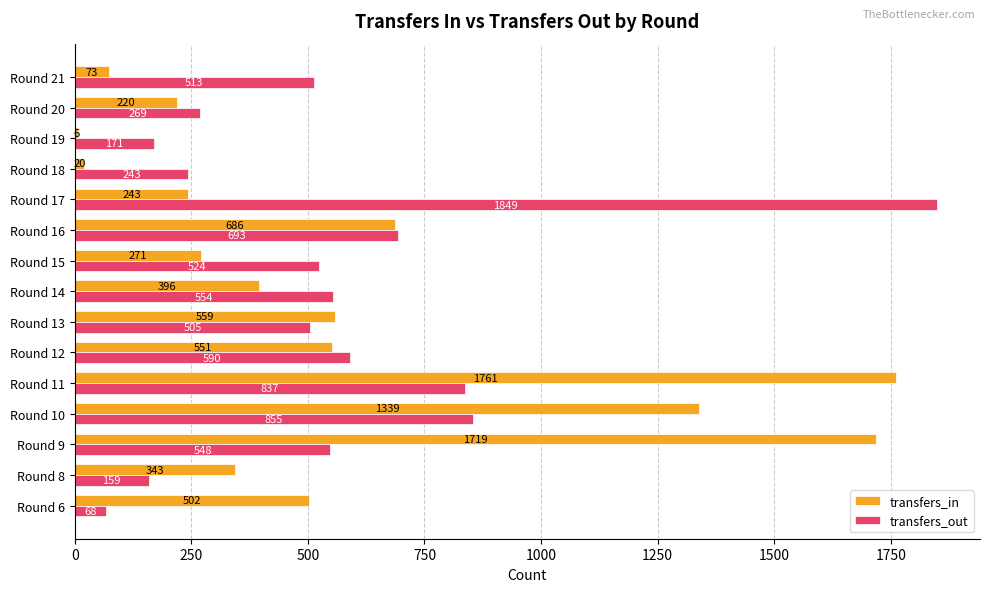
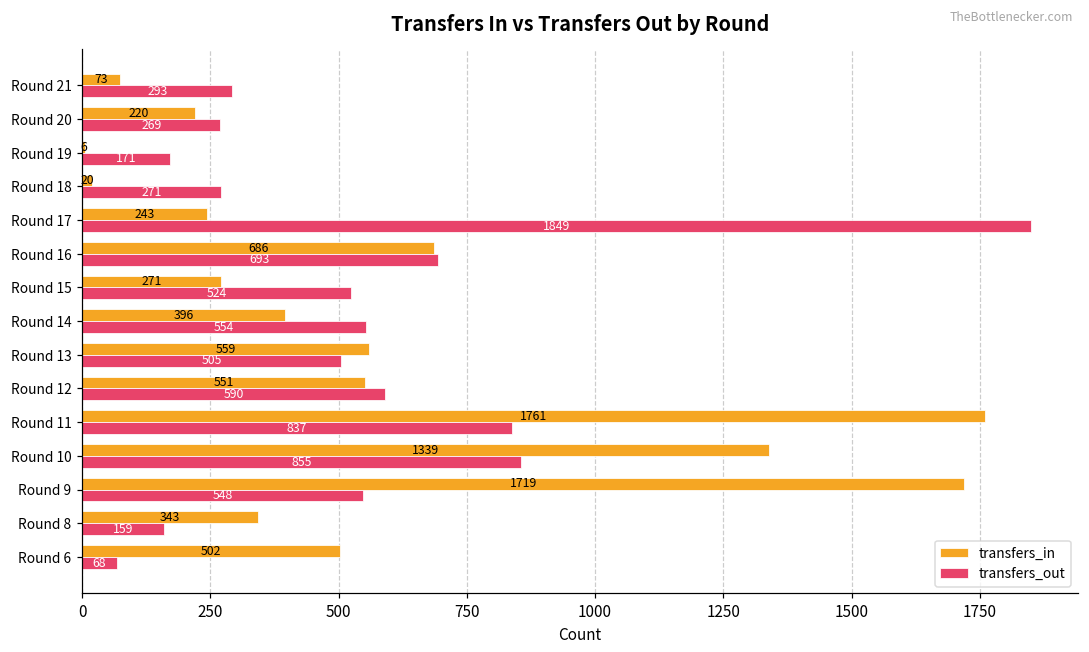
  {
    "transfers_in": {
      "Round 21": 73,
      "Round 20": 220,
      "Round 19": 6,
      "Round 18": 20,
      "Round 17": 243,
      "Round 16": 686,
      "Round 15": 271,
      "Round 14": 396,
      "Round 13": 559,
      "Round 12": 551,
      "Round 11": 1761,
      "Round 10": 1339,
      "Round 9": 1719,
      "Round 8": 343,
      "Round 6": 502
    },
    "transfers_out": {
-     "Round 21": 513,
+     "Round 21": 293,
      "Round 20": 269,
      "Round 19": 171,
-     "Round 18": 243,
+     "Round 18": 271,
      "Round 17": 1849,
      "Round 16": 693,
      "Round 15": 524,
      "Round 14": 554,
      "Round 13": 505,
      "Round 12": 590,
      "Round 11": 837,
      "Round 10": 855,
      "Round 9": 548,
      "Round 8": 159,
      "Round 6": 68
    }
  }
